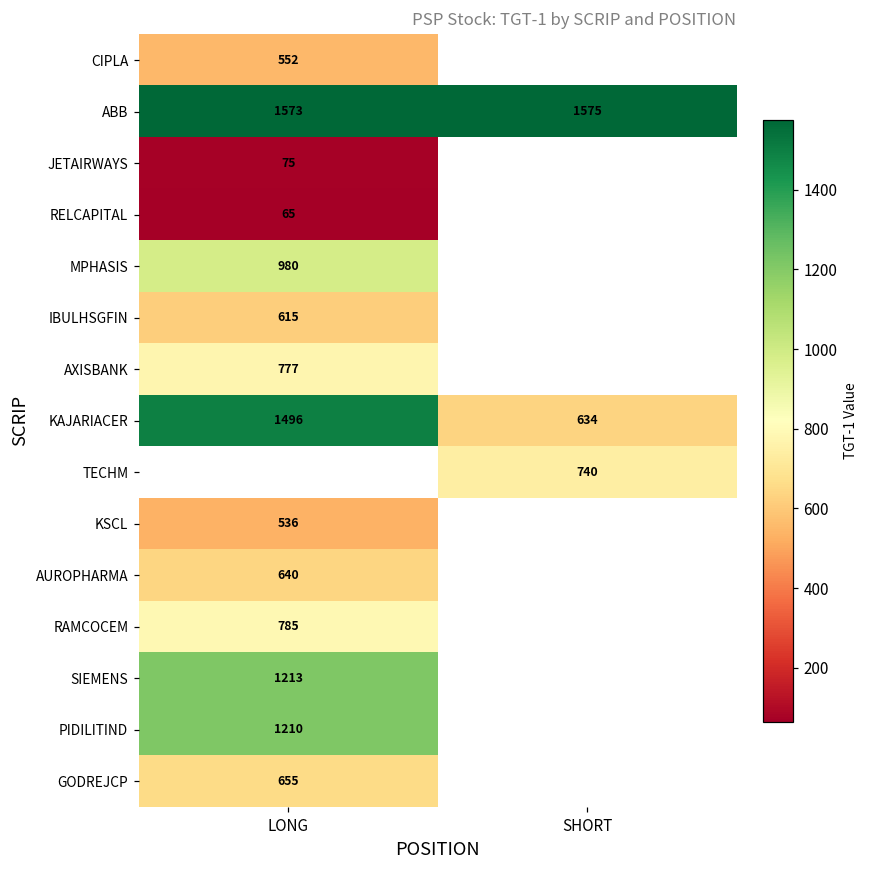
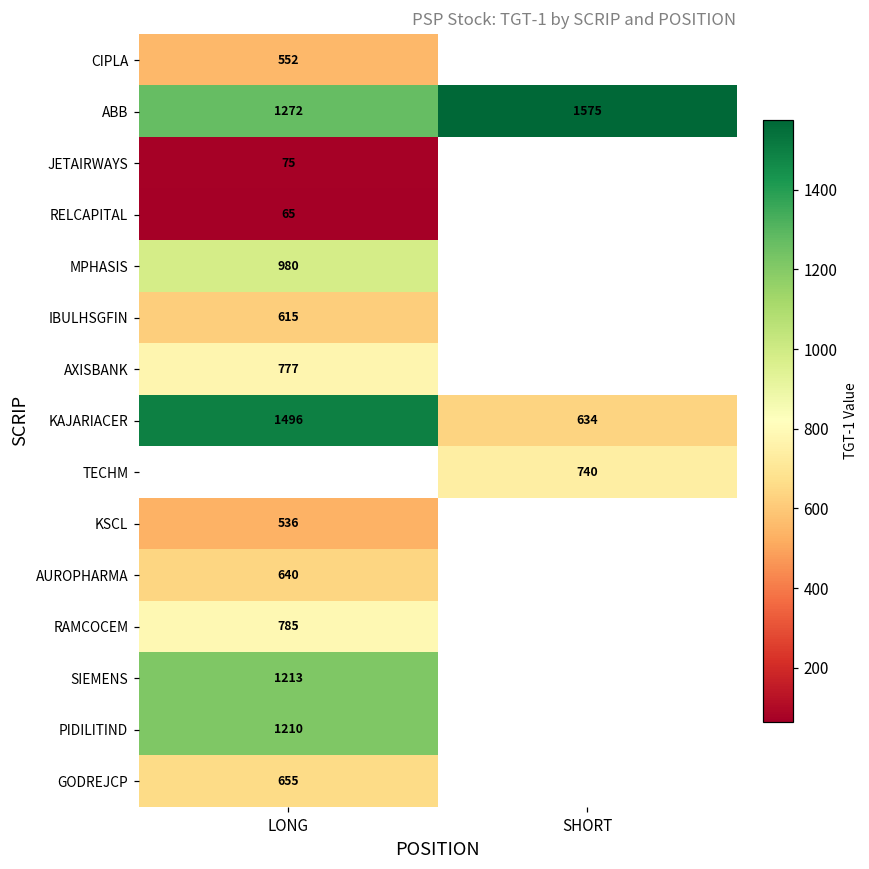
  {
    "CIPLA": {
      "LONG": 552
    },
    "ABB": {
-     "LONG": 1573,
+     "LONG": 1272,
      "SHORT": 1575
    },
    "JETAIRWAYS": {
      "LONG": 75
    },
    "RELCAPITAL": {
      "LONG": 65
    },
    "MPHASIS": {
      "LONG": 980
    },
    "IBULHSGFIN": {
      "LONG": 615
    },
    "AXISBANK": {
      "LONG": 777
    },
    "KAJARIACER": {
      "LONG": 1496,
      "SHORT": 634
    },
    "TECHM": {
      "SHORT": 740
    },
    "KSCL": {
      "LONG": 536
    },
    "AUROPHARMA": {
      "LONG": 640
    },
    "RAMCOCEM": {
      "LONG": 785
    },
    "SIEMENS": {
      "LONG": 1213
    },
    "PIDILITIND": {
      "LONG": 1210
    },
    "GODREJCP": {
      "LONG": 655
    }
  }
